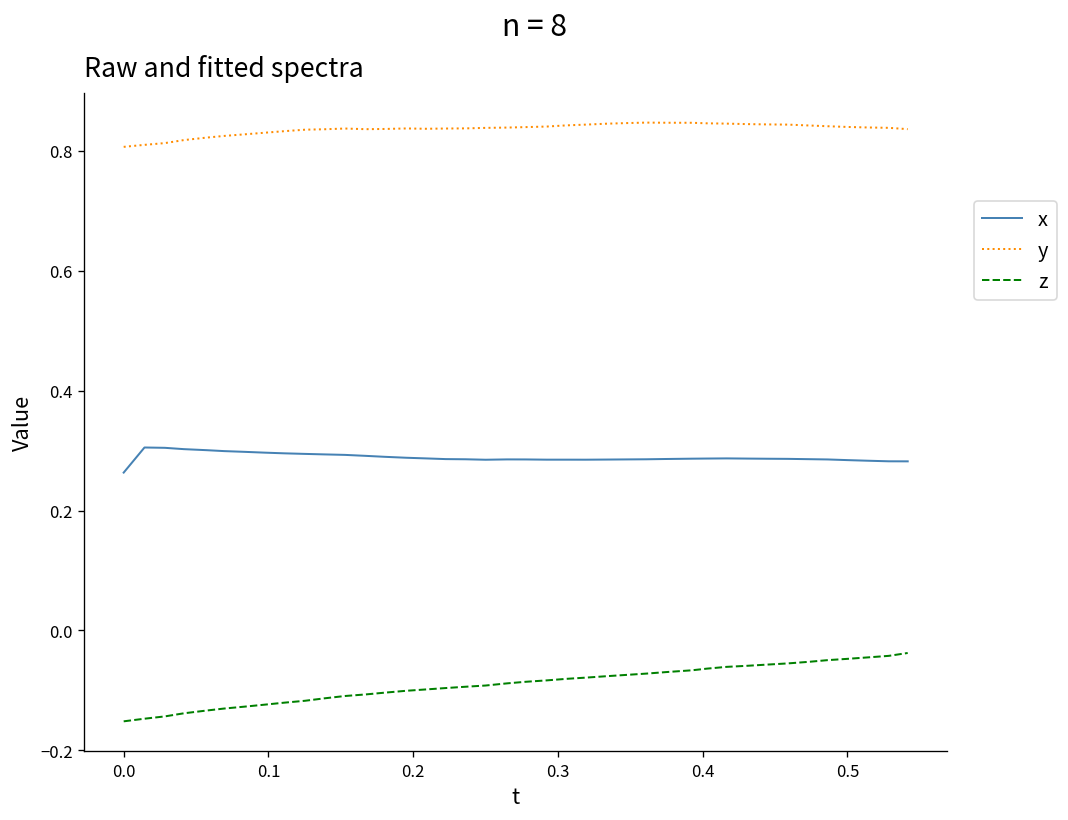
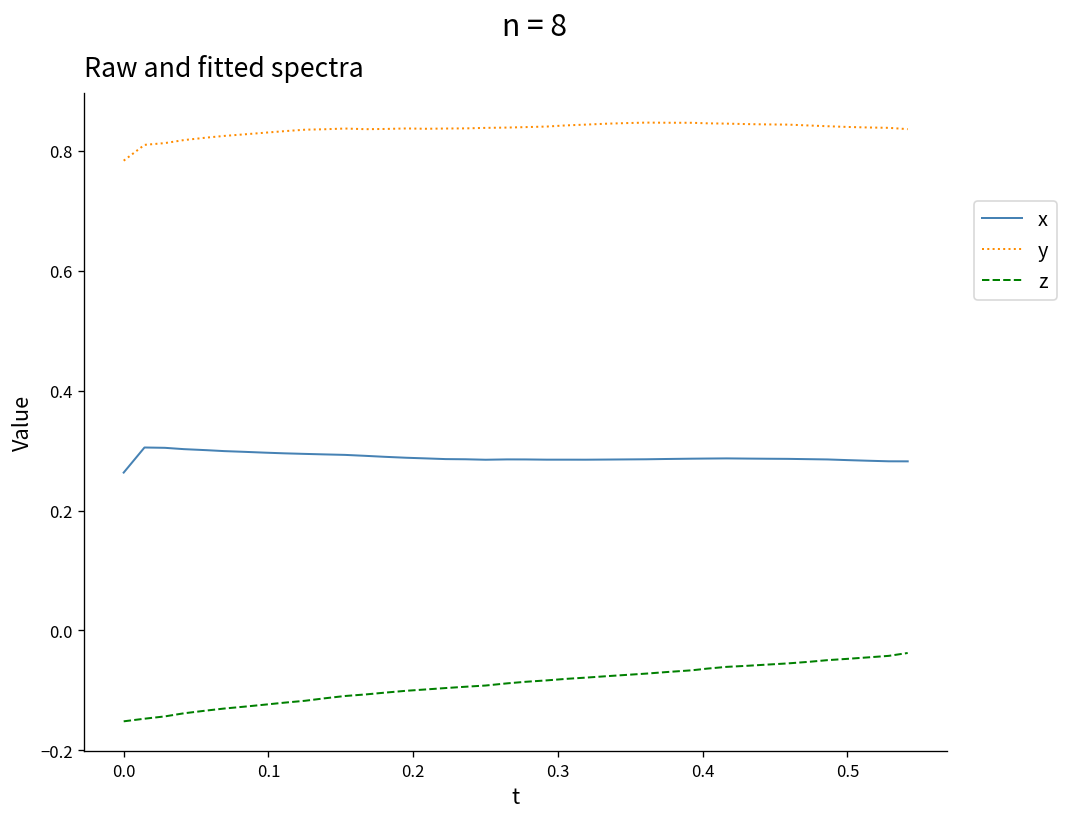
  {
    "x": {
      "0.0": 0.26
    },
    "y": {
-     "0.0": 0.81
+     "0.0": 0.78
    },
    "z": {
      "0.0": -0.15
    }
  }
